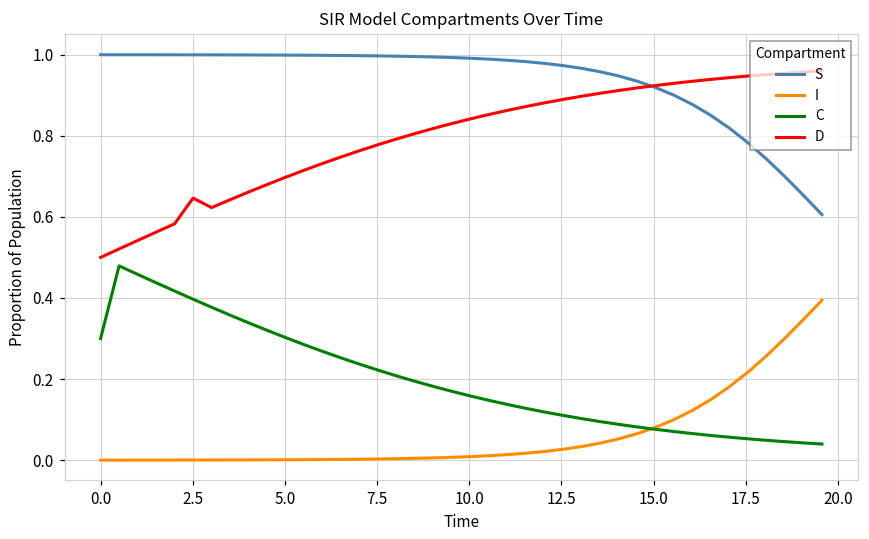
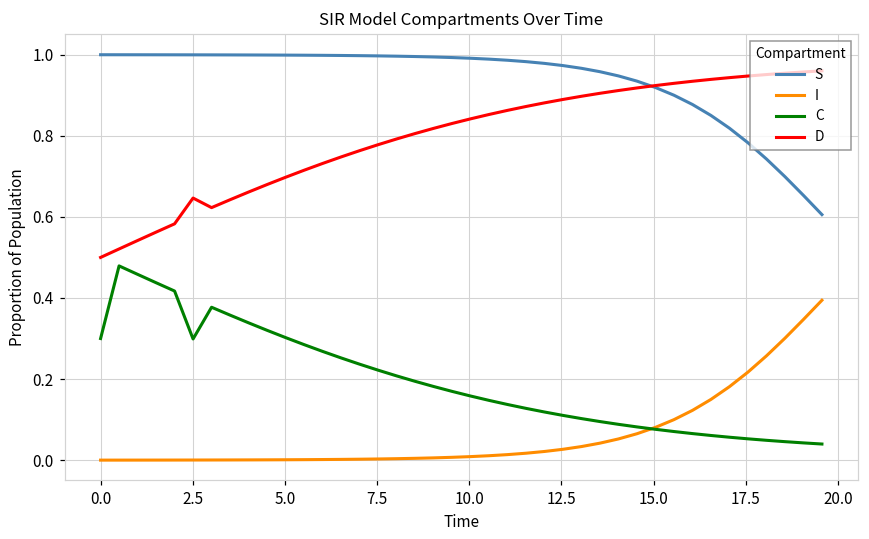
  {
    "S": {
      "0.0": 1.00,
      "2.5": 1.00
    },
    "I": {
      "0.0": 0.00,
      "2.5": 0.00
    },
    "C": {
      "0.0": 0.30,
-     "2.5": 0.40
+     "2.5": 0.30
    },
    "D": {
      "0.0": 0.50,
      "2.5": 0.65
    }
  }
